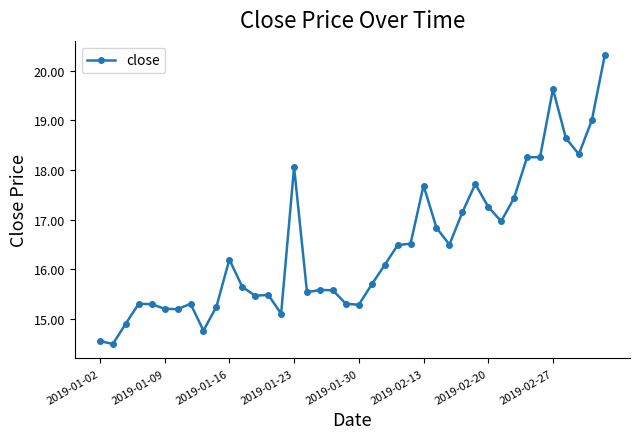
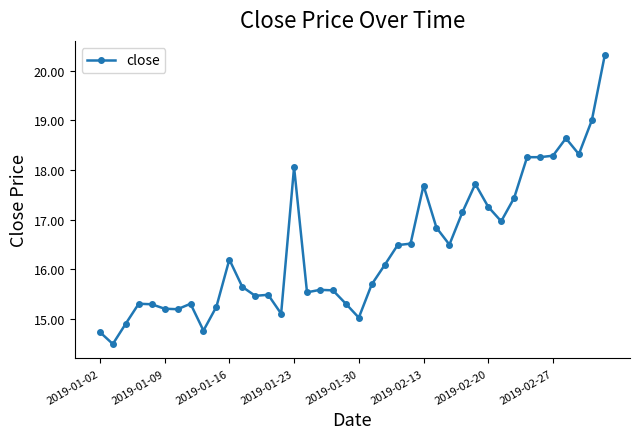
  {
-   "2019-01-02": 14.6,
+   "2019-01-02": 14.7,
    "2019-01-09": 15.2,
    "2019-01-16": 16.2,
    "2019-01-23": 18.1,
-   "2019-01-30": 15.3,
+   "2019-01-30": 15.0,
    "2019-02-13": 17.7,
    "2019-02-20": 17.3,
-   "2019-02-27": 19.6
+   "2019-02-27": 18.3
  }
